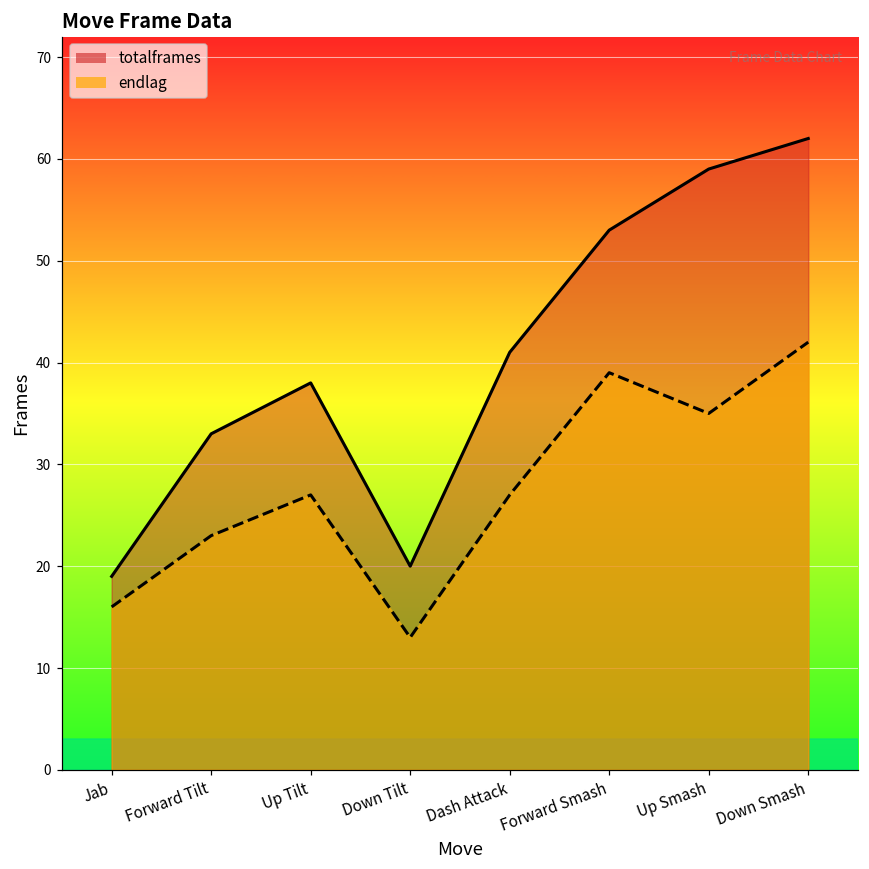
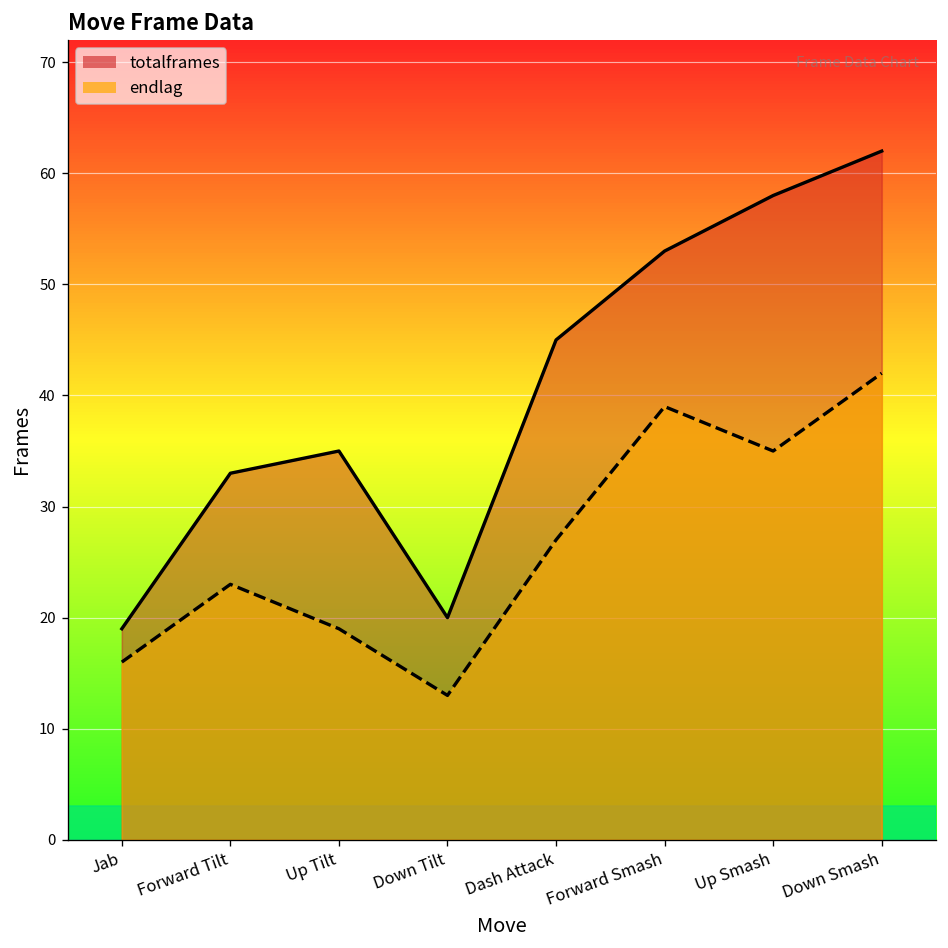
  {
    "totalframes": {
      "Jab": 19,
      "Forward Tilt": 33,
-     "Up Tilt": 38,
+     "Up Tilt": 35,
      "Down Tilt": 20,
-     "Dash Attack": 41,
+     "Dash Attack": 45,
      "Forward Smash": 53,
-     "Up Smash": 59,
+     "Up Smash": 58,
      "Down Smash": 62
    },
    "endlag": {
      "Jab": 16,
      "Forward Tilt": 23,
-     "Up Tilt": 27,
+     "Up Tilt": 19,
      "Down Tilt": 13,
      "Dash Attack": 27,
      "Forward Smash": 39,
      "Up Smash": 35,
      "Down Smash": 42
    }
  }
